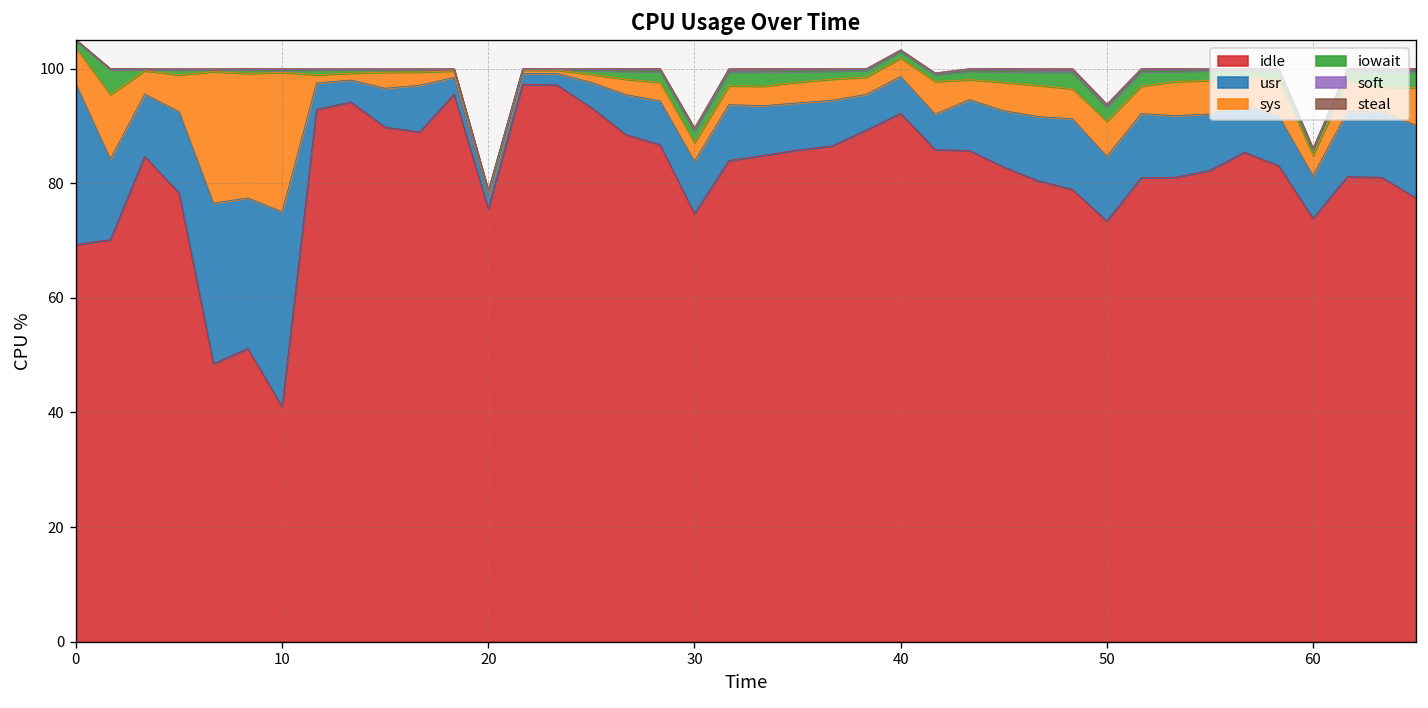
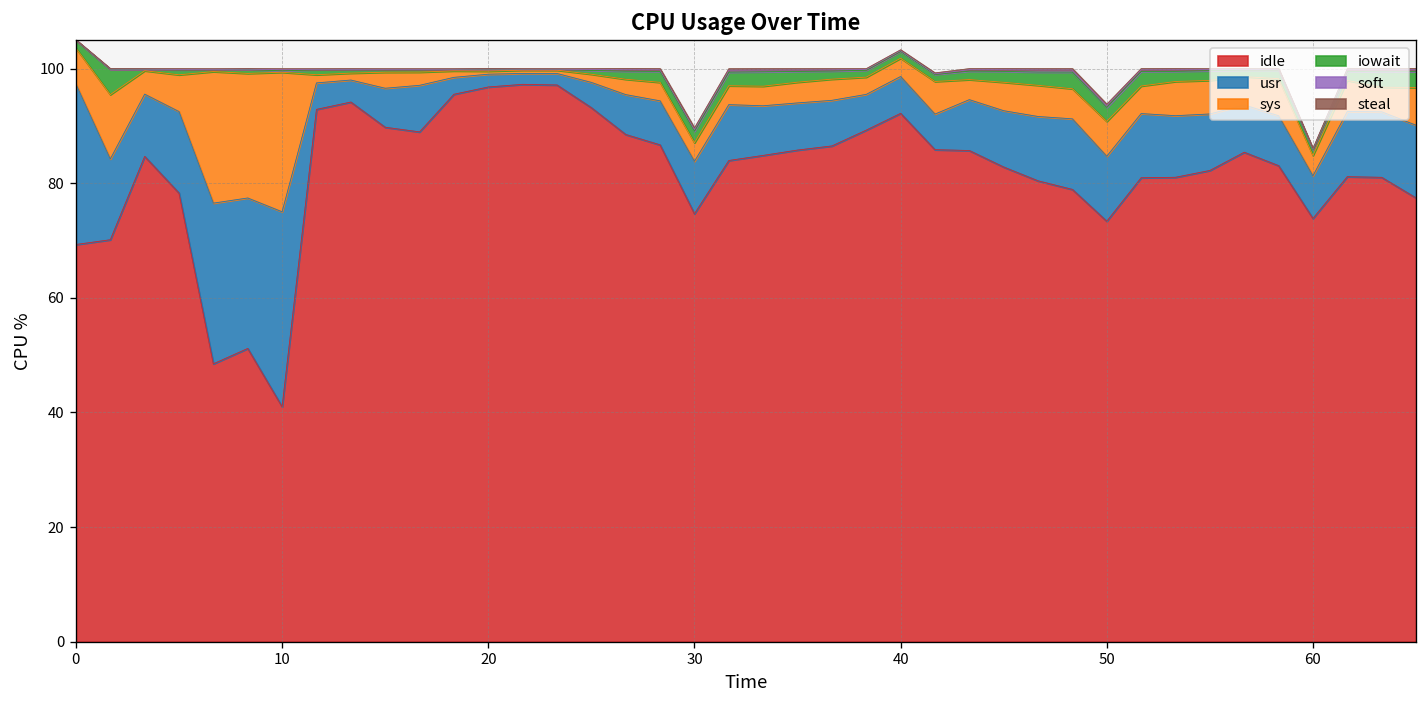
  {
    "idle": {
      "0": 69,
      "10": 41,
-     "20": 76,
+     "20": 97,
      "30": 75,
      "40": 92,
      "50": 73,
      "60": 74
    },
    "usr": {
      "0": 28,
      "10": 34,
      "30": 9,
      "40": 6,
      "50": 11,
      "60": 7
    },
    "sys": {
      "0": 6,
      "30": 3,
      "40": 3,
      "50": 6,
      "60": 4
    }
  }
